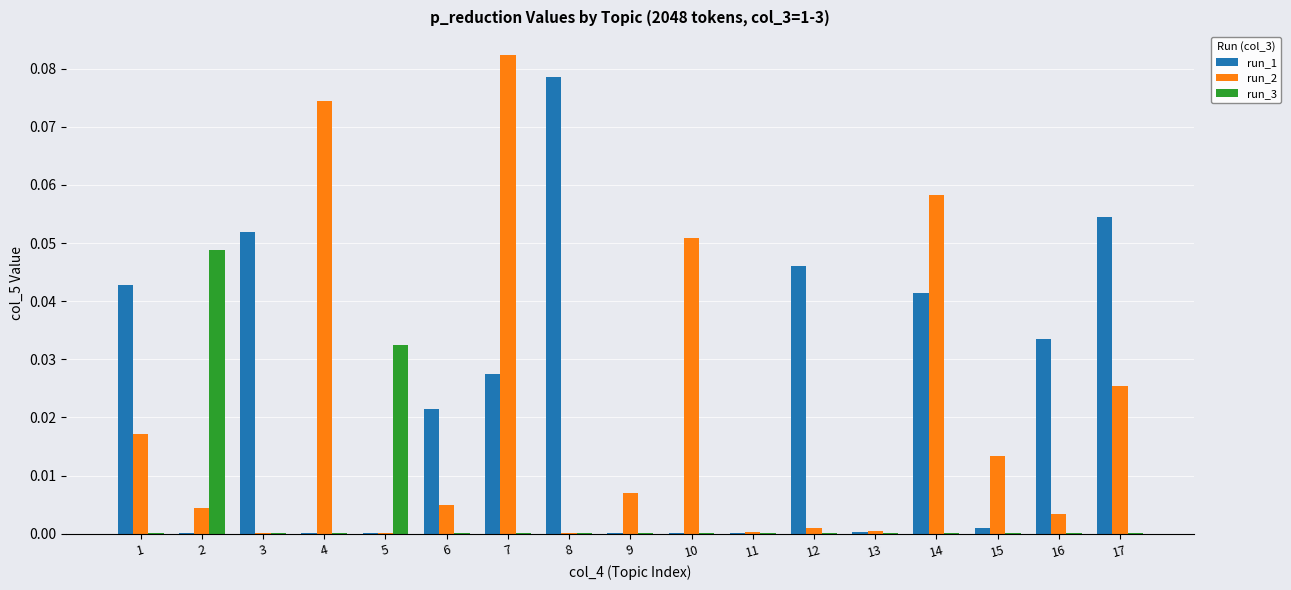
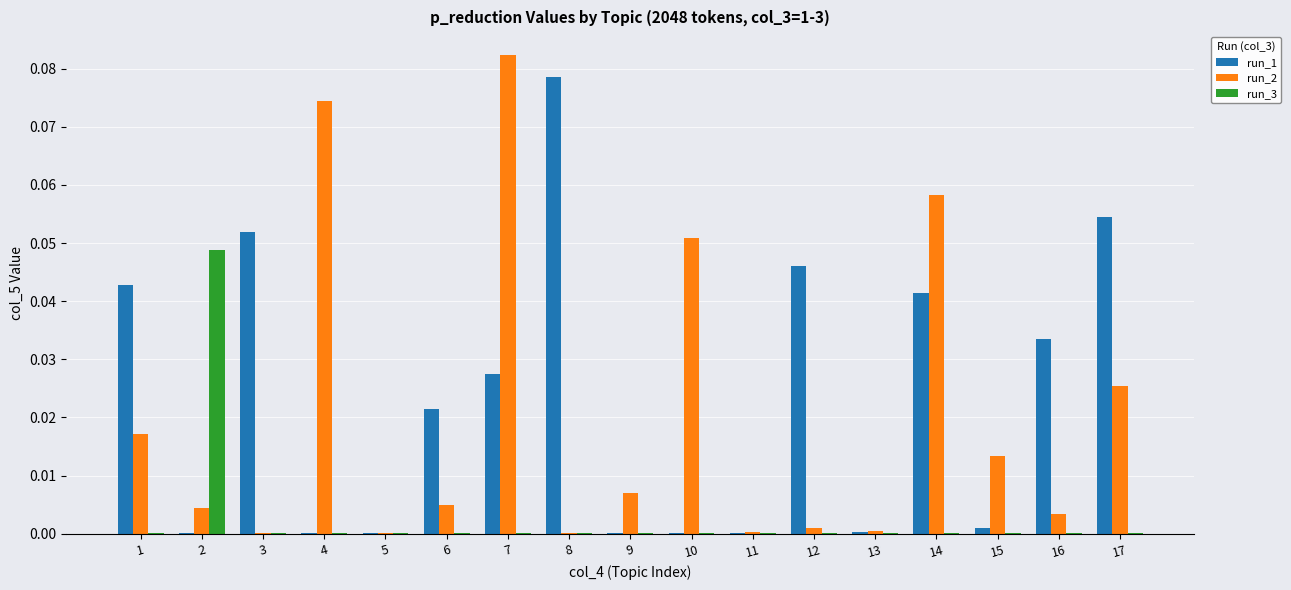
  {
    "run_1": {
      "1": 0.043,
      "3": 0.052,
      "6": 0.021,
      "7": 0.027,
      "8": 0.079,
      "12": 0.046,
      "14": 0.041,
      "15": 0.001,
      "16": 0.033,
      "17": 0.055
    },
    "run_2": {
      "1": 0.017,
      "2": 0.004,
      "4": 0.074,
      "6": 0.005,
      "7": 0.082,
      "9": 0.007,
      "10": 0.051,
      "12": 0.001,
      "13": 0.001,
      "14": 0.058,
      "15": 0.013,
      "16": 0.003,
      "17": 0.025
    },
    "run_3": {
      "2": 0.049,
-     "5": 0.032
+     "5": 0.000
    }
  }
